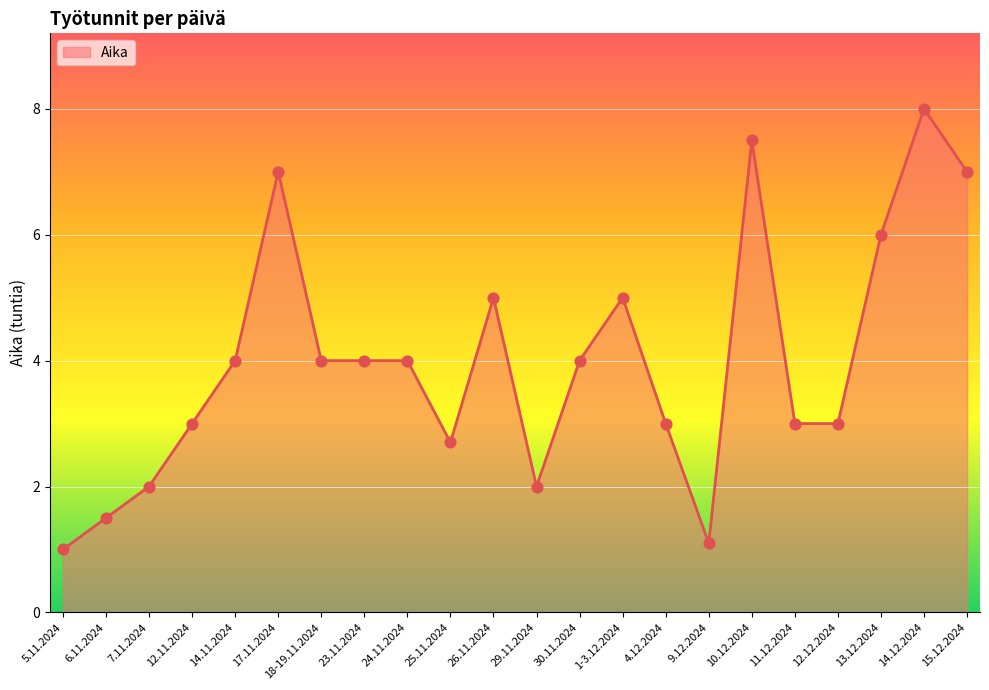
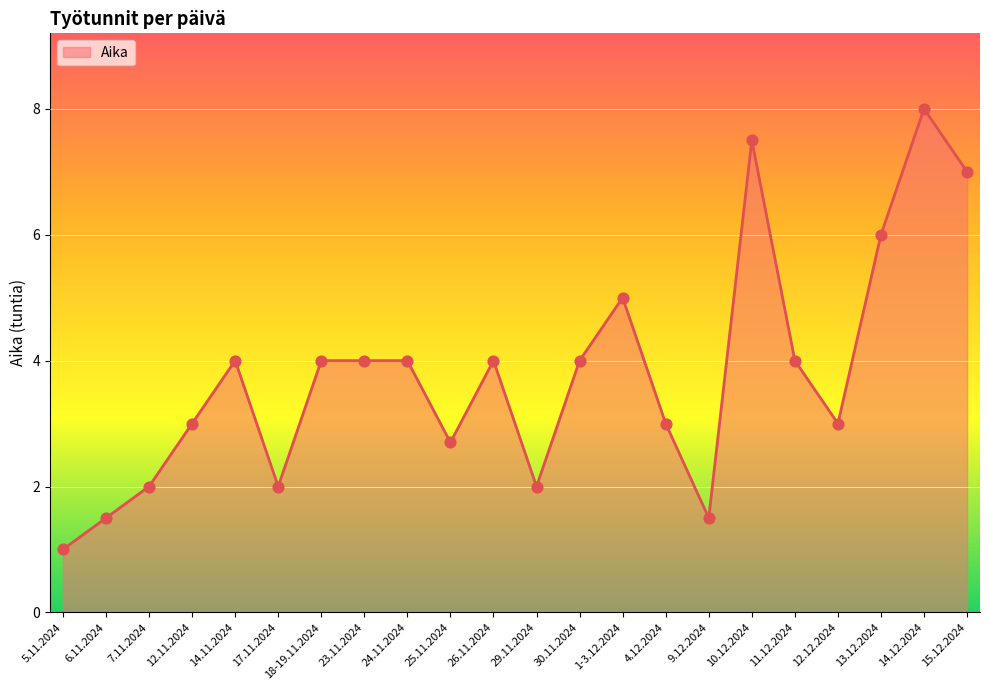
  {
    "5.11.2024": 1.0,
    "6.11.2024": 1.5,
    "7.11.2024": 2.0,
    "12.11.2024": 3.0,
    "14.11.2024": 4.0,
-   "17.11.2024": 7,
+   "17.11.2024": 2,
    "18-19.11.2024": 4.0,
    "23.11.2024": 4.0,
    "24.11.2024": 4.0,
    "25.11.2024": 2.7,
-   "26.11.2024": 5,
+   "26.11.2024": 4,
    "29.11.2024": 2.0,
    "30.11.2024": 4.0,
    "1-3.12.2024": 5.0,
    "4.12.2024": 3.0,
-   "9.12.2024": 1.1,
+   "9.12.2024": 1.5,
    "10.12.2024": 7.5,
-   "11.12.2024": 3,
+   "11.12.2024": 4,
    "12.12.2024": 3.0,
    "13.12.2024": 6.0,
    "14.12.2024": 8.0,
    "15.12.2024": 7.0
  }
